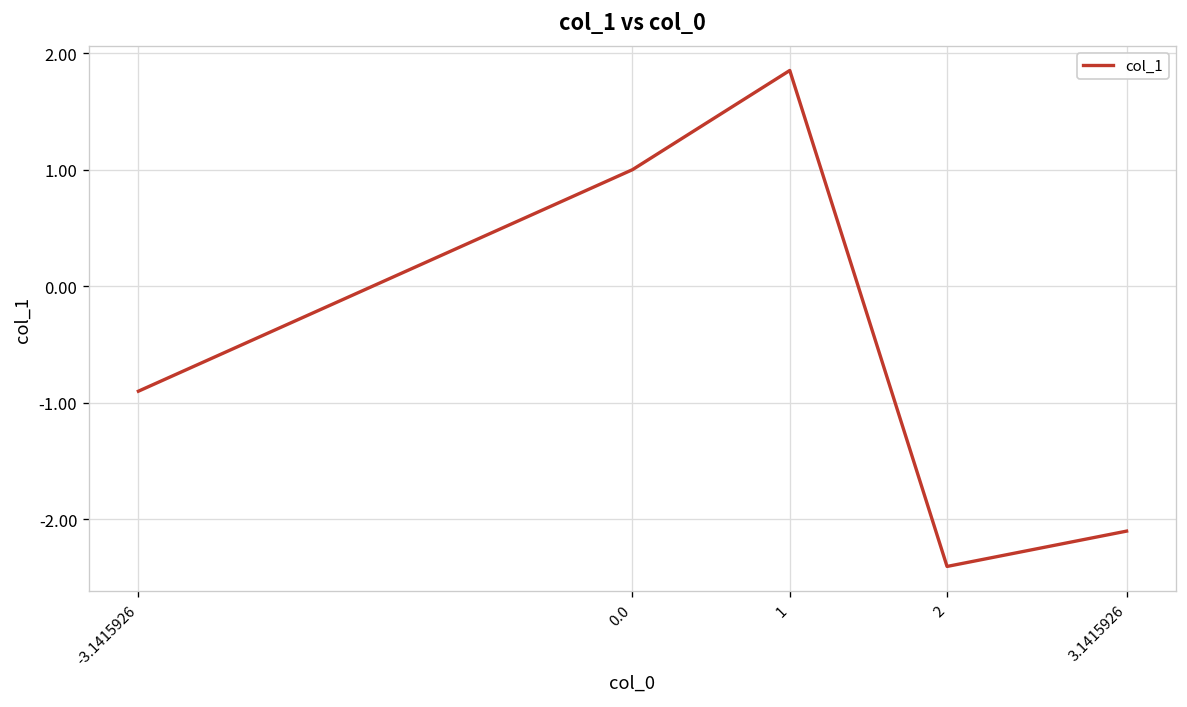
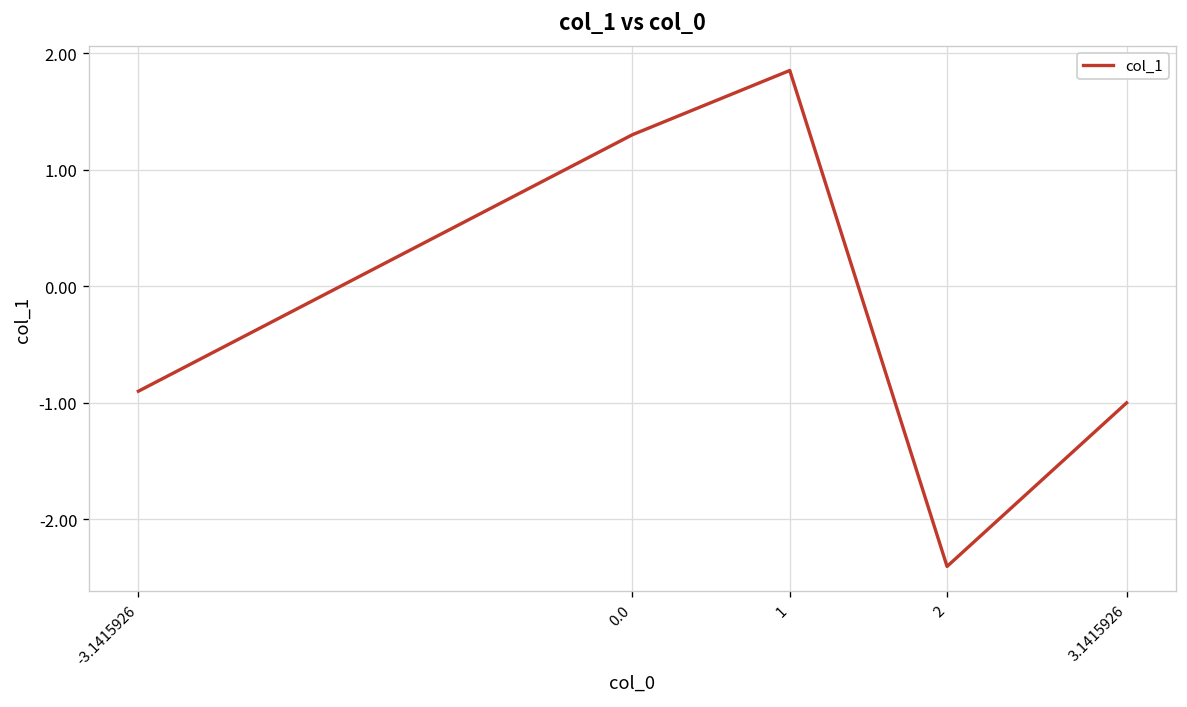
  {
    "-3.1415926": -0.9,
-   "0.0": 1.0,
+   "0.0": 1.3,
    "1": 1.9,
    "2": -2.4,
-   "3.1415926": -2.1
+   "3.1415926": -1.0
  }
